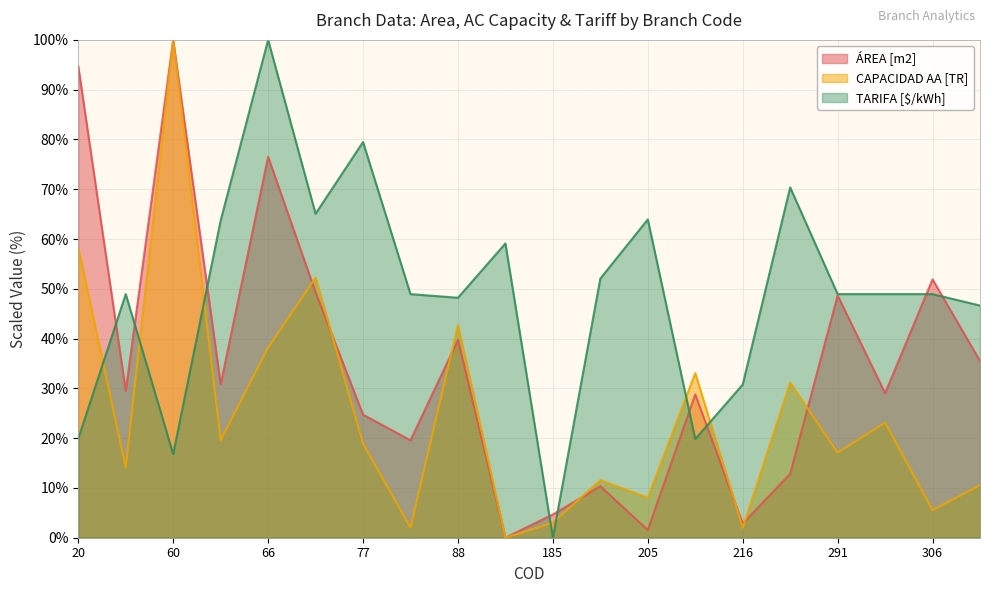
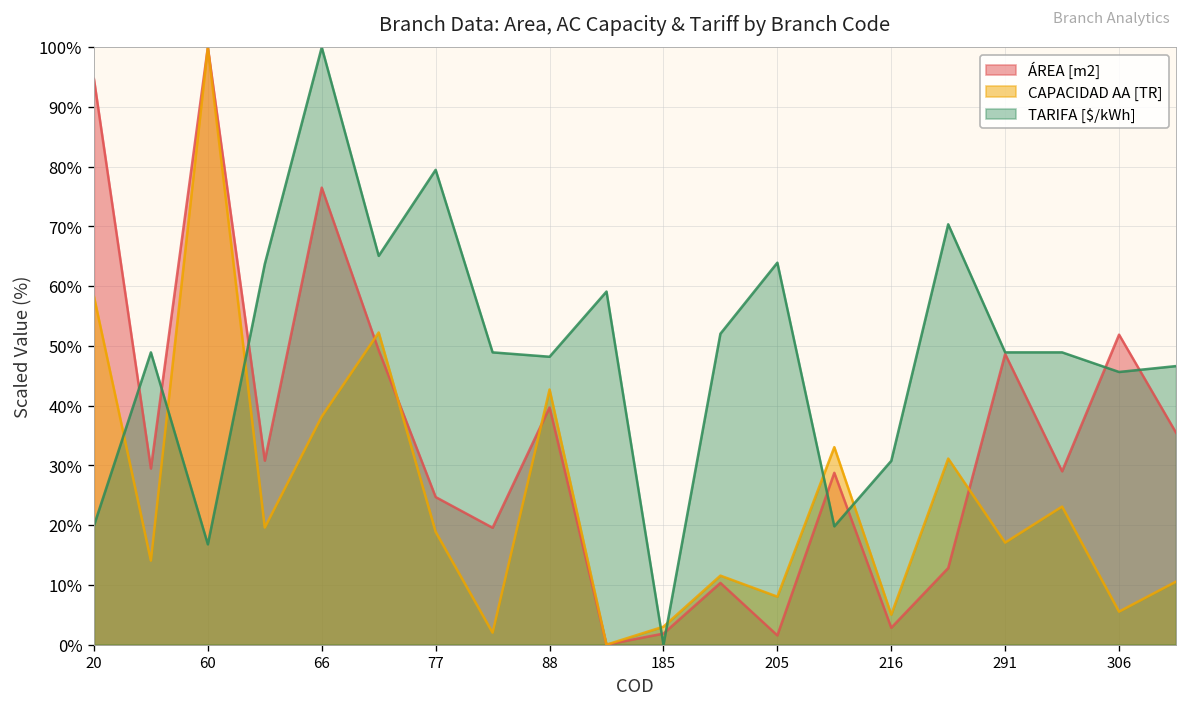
  {
    "ÁREA [m2]": {
      "20": "95%",
      "66": "76%",
      "77": "25%",
      "88": "40%",
-     "185": "5%",
+     "185": "2%",
      "205": "2%",
      "216": "3%",
      "306": "52%"
    },
    "CAPACIDAD AA [TR]": {
      "20": "58%",
      "66": "38%",
      "77": "19%",
      "88": "43%",
      "185": "3%",
      "205": "8%",
-     "216": "2%",
+     "216": "5%",
      "291": "17%",
      "306": "6%"
    },
    "TARIFA [$/kWh]": {
      "20": "20%",
      "60": "17%",
      "66": "100%",
      "77": "79%",
      "88": "48%",
      "185": "0%",
      "205": "64%",
      "216": "31%",
-     "306": "49%"
+     "306": "46%"
    }
  }
